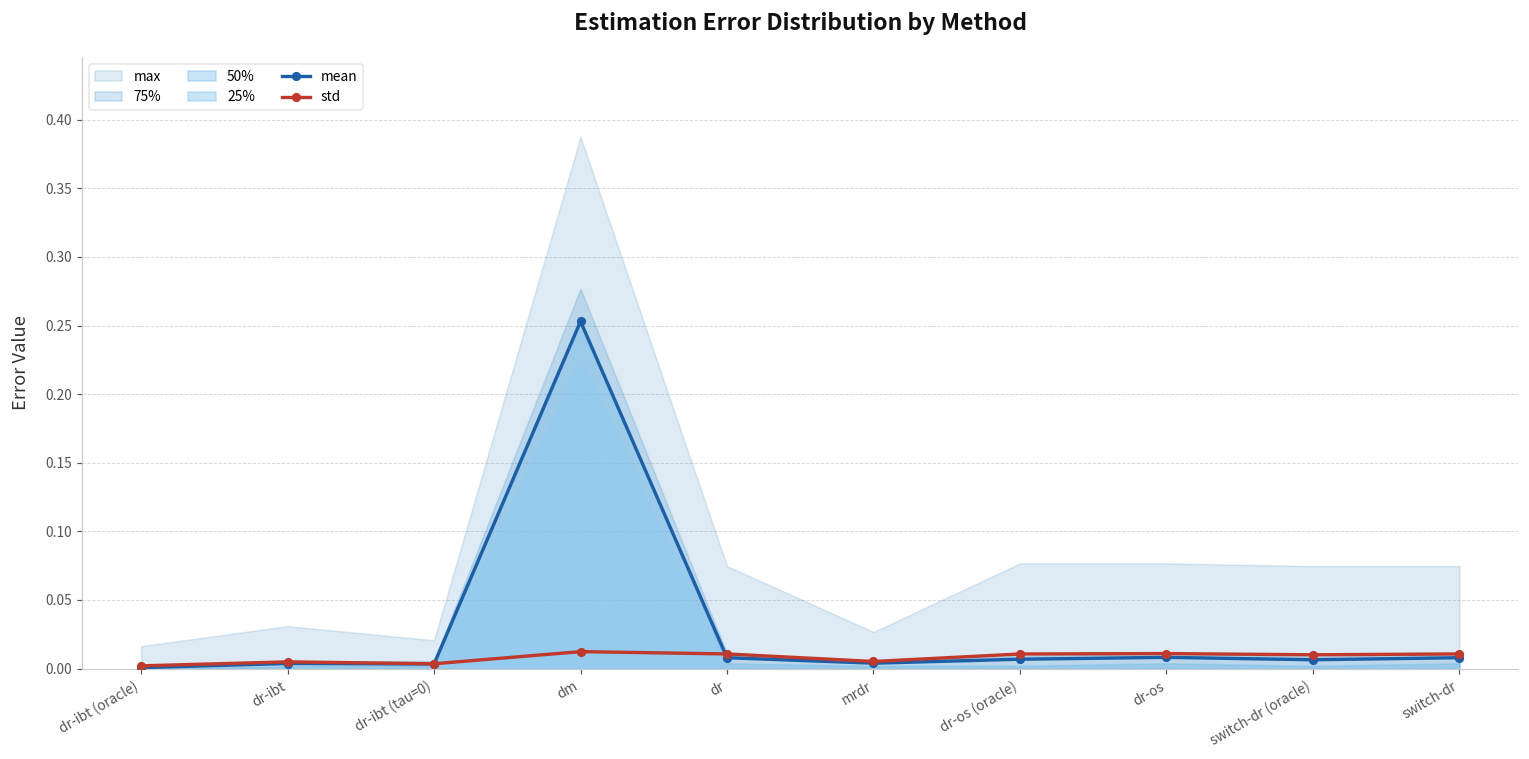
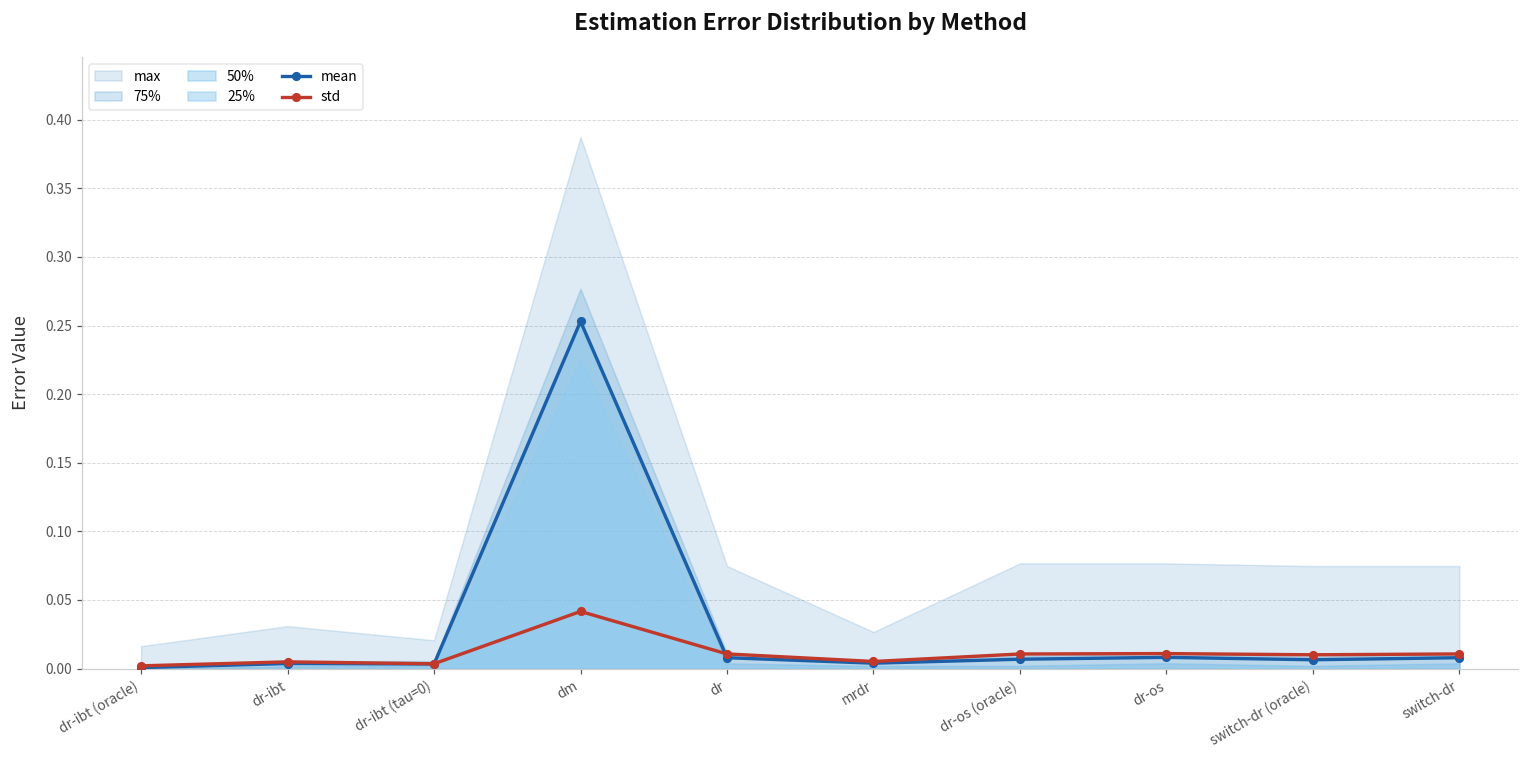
  {
    "mean": {
      "dr": 0.008,
      "dr-os (oracle)": 0.007,
      "dr-os": 0.008,
      "switch-dr (oracle)": 0.006,
      "switch-dr": 0.008
    },
    "std": {
-     "dm": 0.012
+     "dm": 0.042
    }
  }
